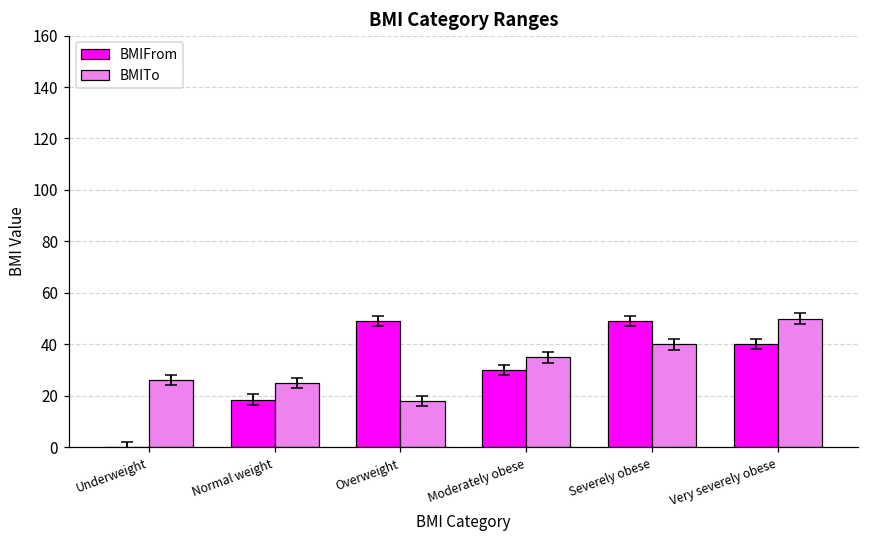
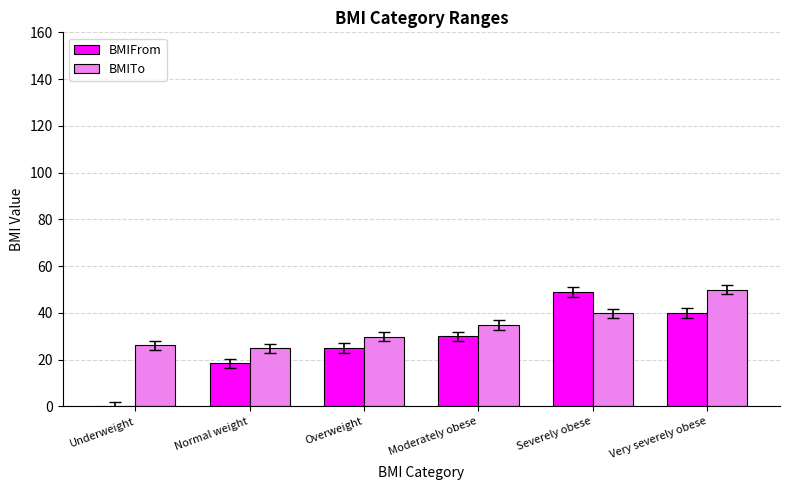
  {
    "BMIFrom": {
      "Underweight": 0,
      "Normal weight": 19,
-     "Overweight": 49,
+     "Overweight": 25,
      "Moderately obese": 30,
      "Severely obese": 49,
      "Very severely obese": 40
    },
    "BMITo": {
      "Underweight": 26,
      "Normal weight": 25,
-     "Overweight": 18,
+     "Overweight": 30,
      "Moderately obese": 35,
      "Severely obese": 40,
      "Very severely obese": 50
    }
  }
